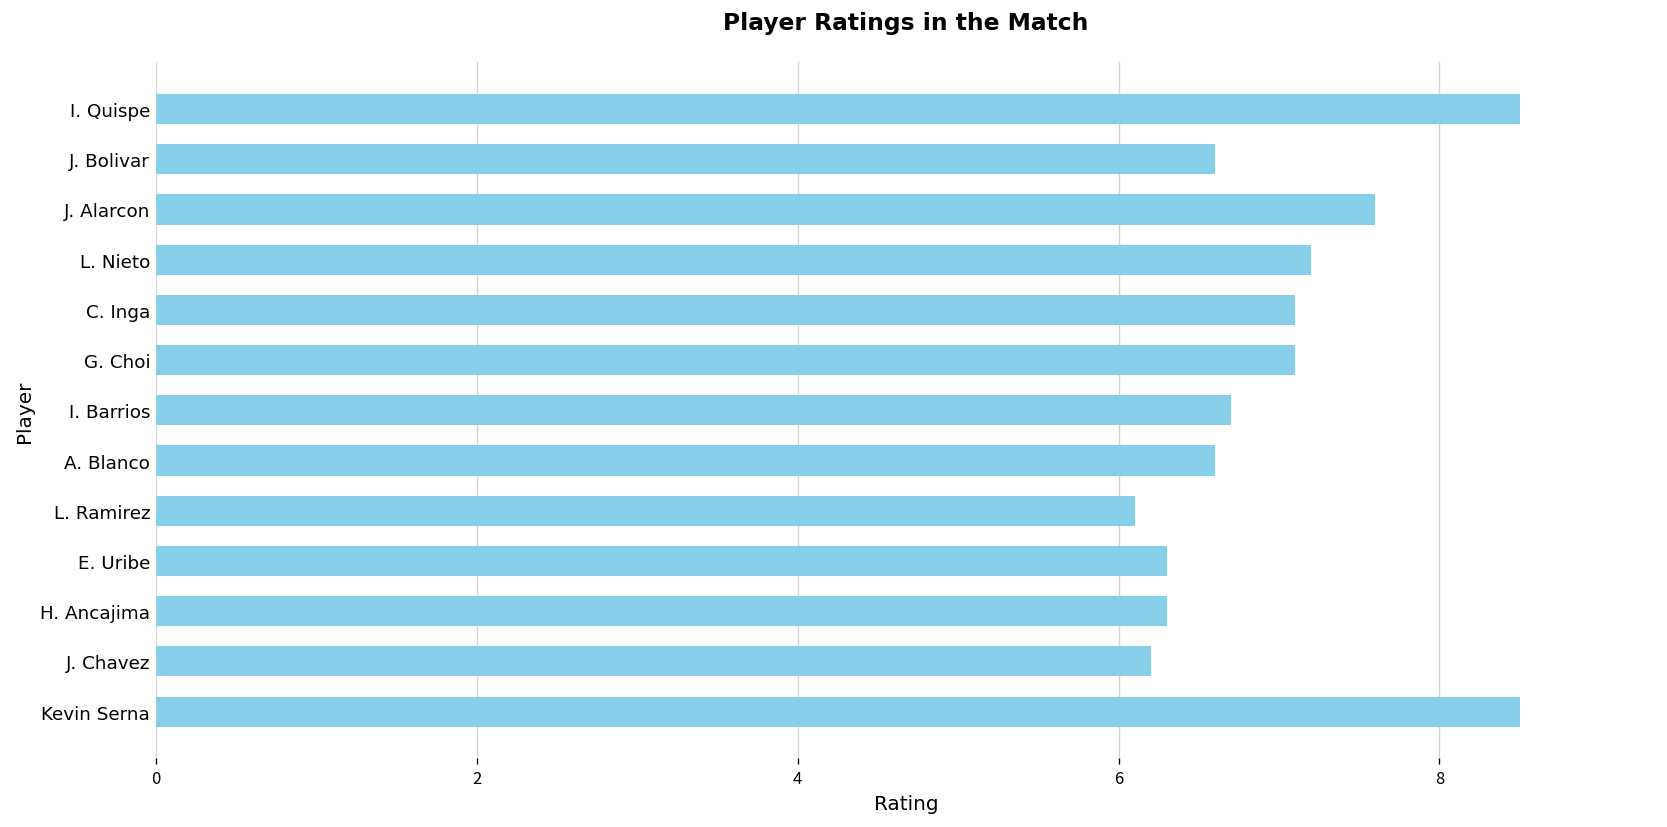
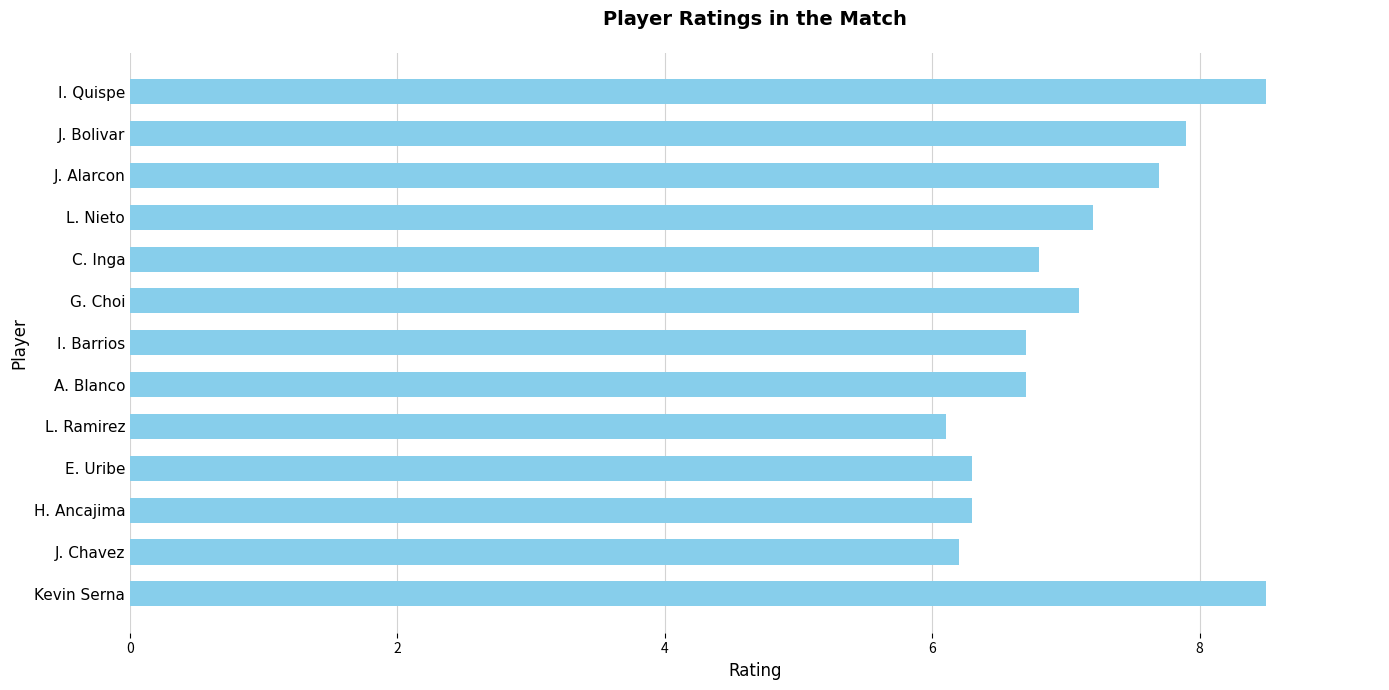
  {
    "I. Quispe": 8.5,
-   "J. Bolivar": 6.6,
-   "J. Alarcon": 7.6,
+   "J. Bolivar": 7.9,
+   "J. Alarcon": 7.7,
    "L. Nieto": 7.2,
-   "C. Inga": 7.1,
+   "C. Inga": 6.8,
    "G. Choi": 7.1,
    "I. Barrios": 6.7,
-   "A. Blanco": 6.6,
+   "A. Blanco": 6.7,
    "L. Ramirez": 6.1,
    "E. Uribe": 6.3,
    "H. Ancajima": 6.3,
    "J. Chavez": 6.2,
    "Kevin Serna": 8.5
  }
